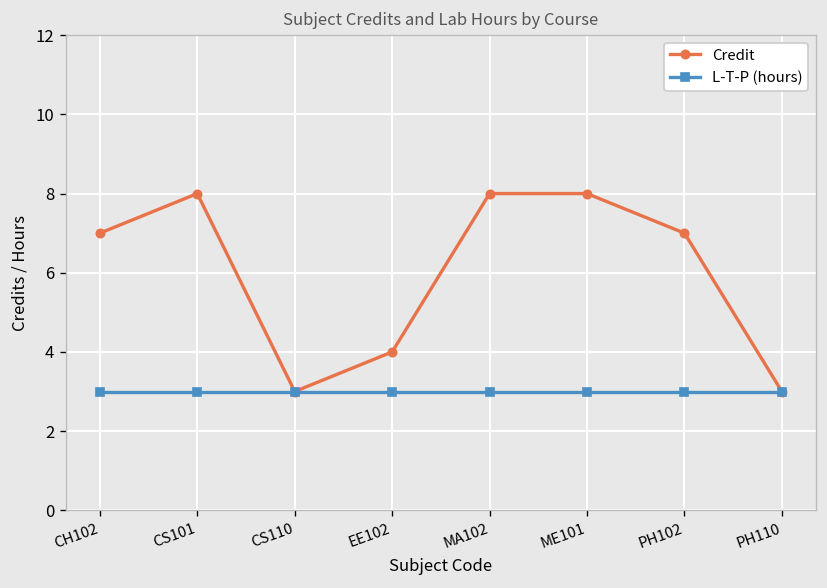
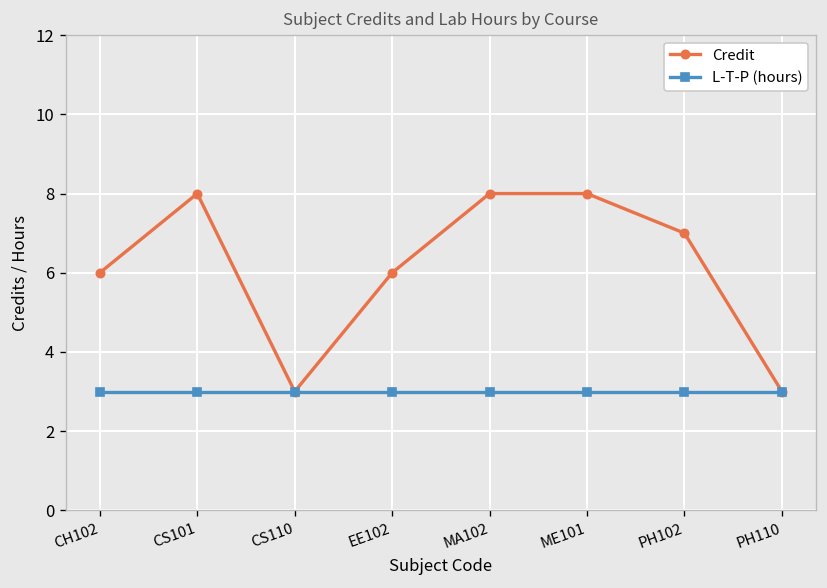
  {
    "Credit": {
-     "CH102": 7,
+     "CH102": 6,
      "CS101": 8,
-     "EE102": 4,
+     "EE102": 6,
      "MA102": 8,
      "ME101": 8,
      "PH102": 7
    },
    "L-T-P (hours)": {
      "CH102": 3,
      "CS101": 3,
      "EE102": 3,
      "MA102": 3,
      "ME101": 3,
      "PH102": 3
    }
  }
